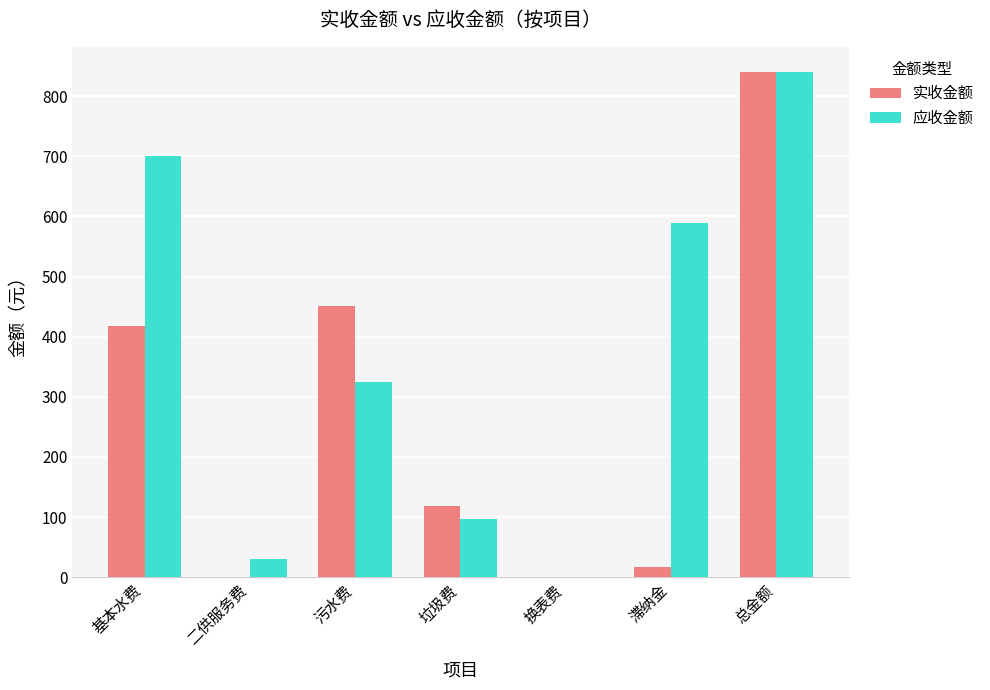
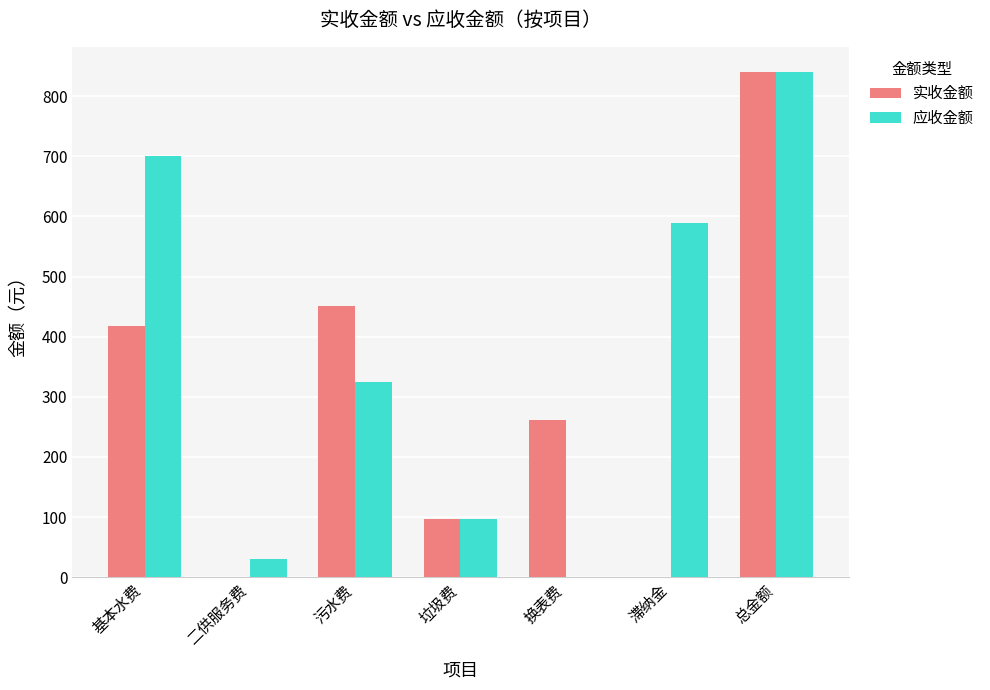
  {
    "实收金额": {
      "基本水费": 420,
      "二供服务费": 0,
      "污水费": 450,
-     "垃圾费": 120,
-     "换表费": 0,
-     "滞纳金": 20,
+     "垃圾费": 100,
+     "换表费": 260,
+     "滞纳金": 0,
      "总金额": 840
    },
    "应收金额": {
      "基本水费": 700,
      "二供服务费": 30,
      "污水费": 320,
      "垃圾费": 100,
      "换表费": 0,
      "滞纳金": 590,
      "总金额": 840
    }
  }
